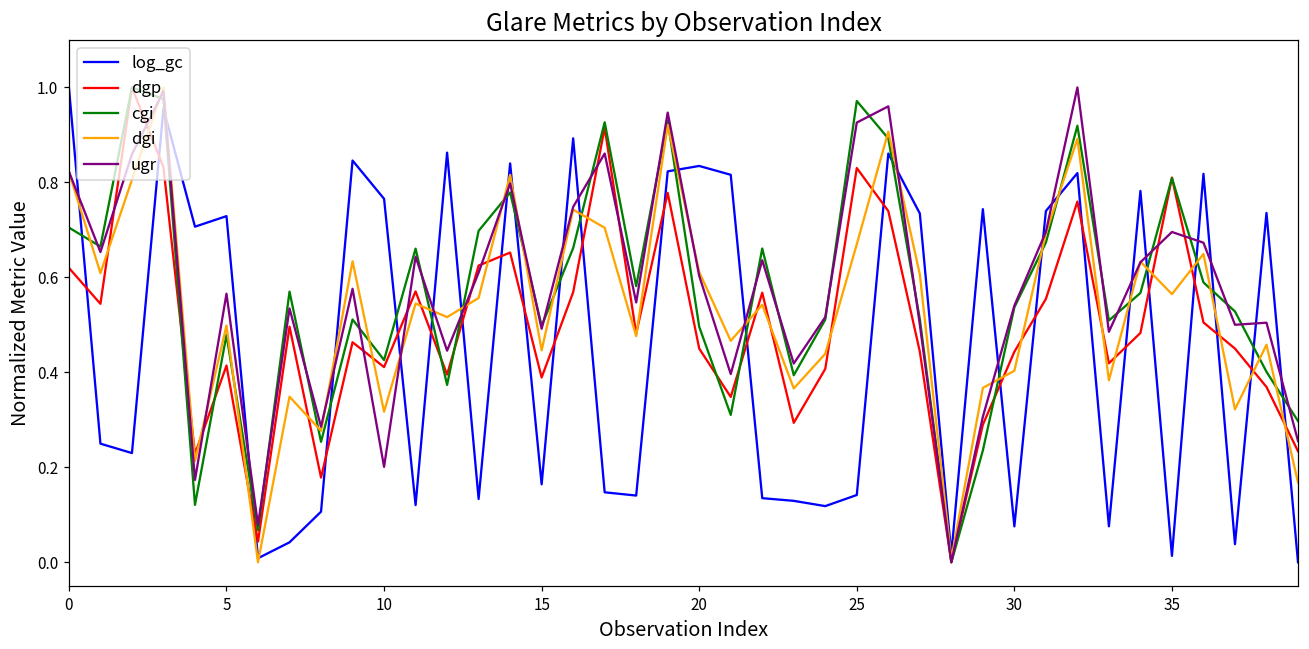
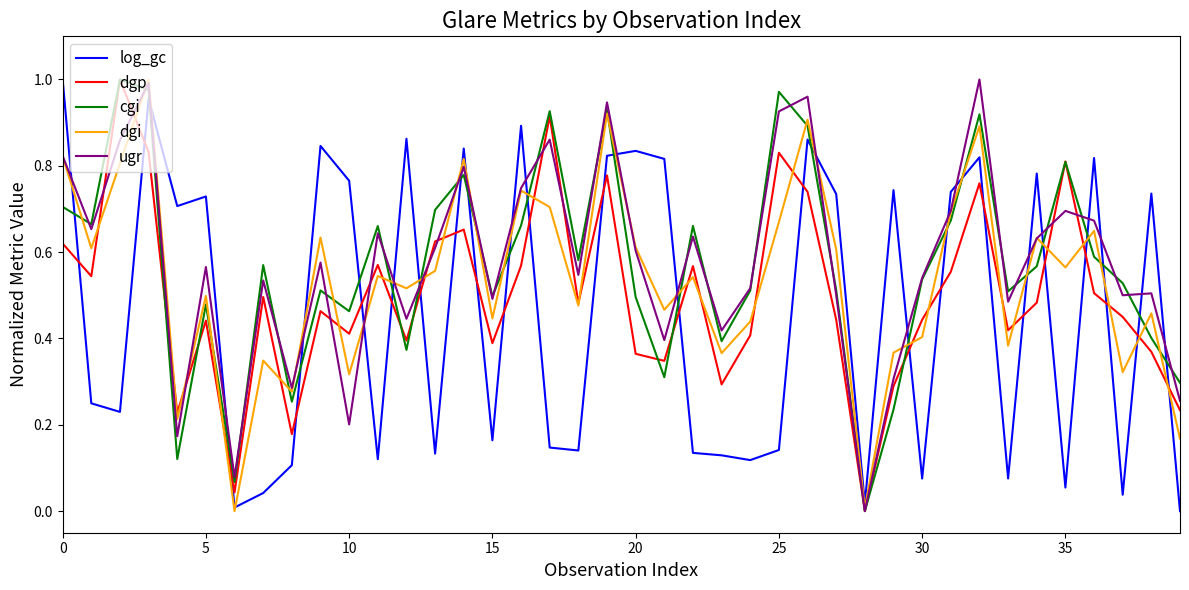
  {
    "log_gc": {
      "0": 1.00,
      "5": 0.73,
      "10": 0.77,
      "15": 0.16,
      "20": 0.83,
      "25": 0.14,
      "30": 0.08,
-     "35": 0.01
+     "35": 0.05
    },
    "dgp": {
      "0": 0.62,
-     "5": 0.41,
+     "5": 0.44,
      "10": 0.41,
      "15": 0.39,
-     "20": 0.45,
+     "20": 0.36,
      "25": 0.83,
      "30": 0.44
    },
    "cgi": {
      "0": 0.70,
      "5": 0.48,
-     "10": 0.43,
+     "10": 0.46,
      "15": 0.50,
      "20": 0.50,
      "25": 0.97
    },
    "dgi": {
      "5": 0.50,
      "10": 0.32,
      "15": 0.45,
      "20": 0.61,
      "25": 0.67,
      "30": 0.40,
      "35": 0.56
    },
    "ugr": {
      "5": 0.57,
      "10": 0.20,
      "15": 0.49,
      "20": 0.60,
      "25": 0.93,
      "35": 0.70
    }
  }
